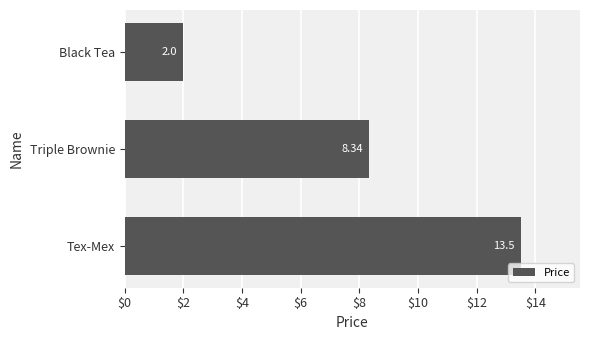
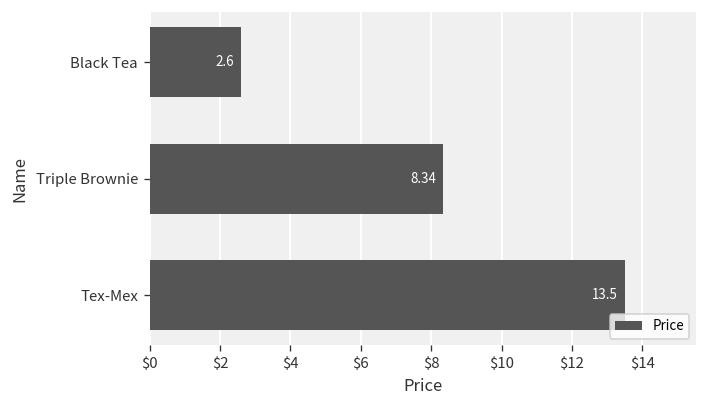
  {
-   "Black Tea": 2.0,
+   "Black Tea": 2.6,
    "Triple Brownie": 8.34,
    "Tex-Mex": 13.5
  }
